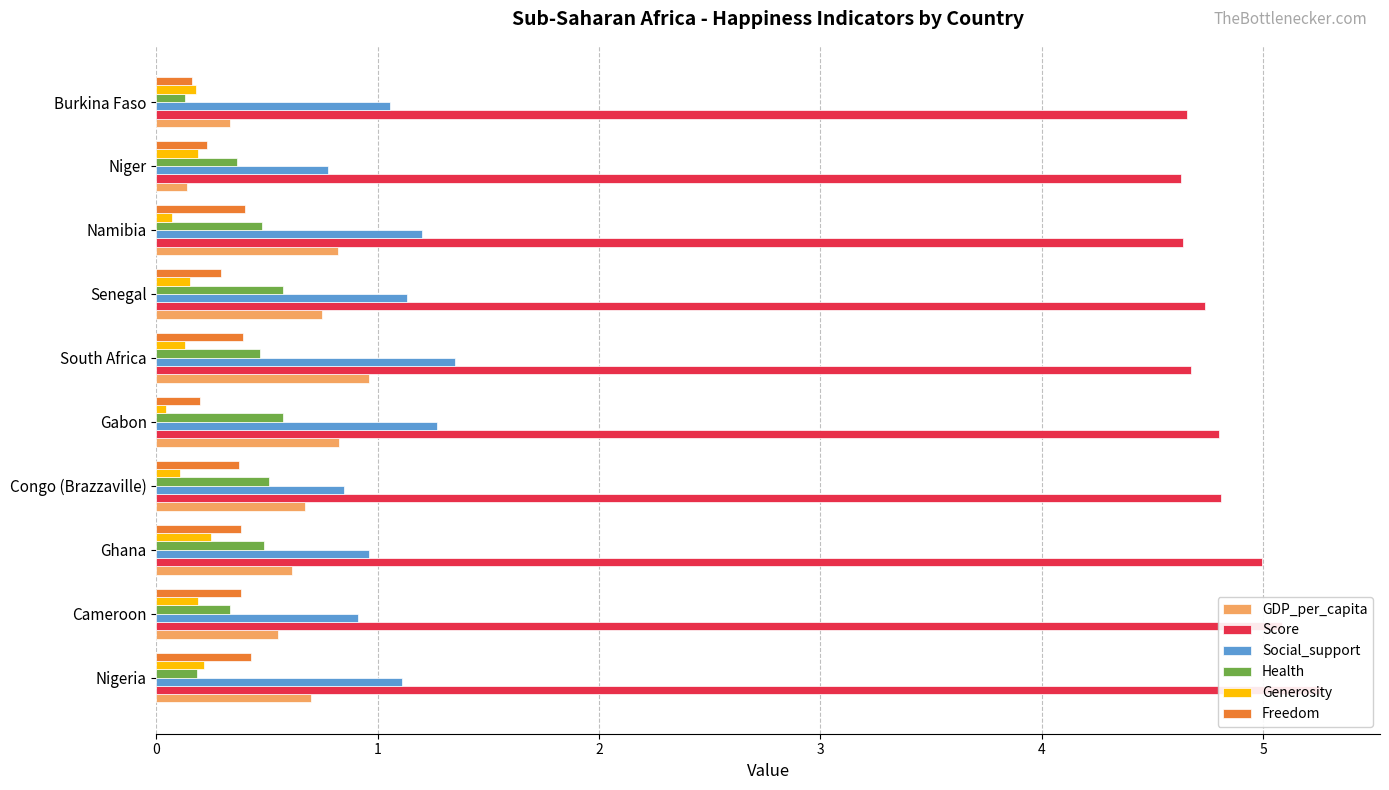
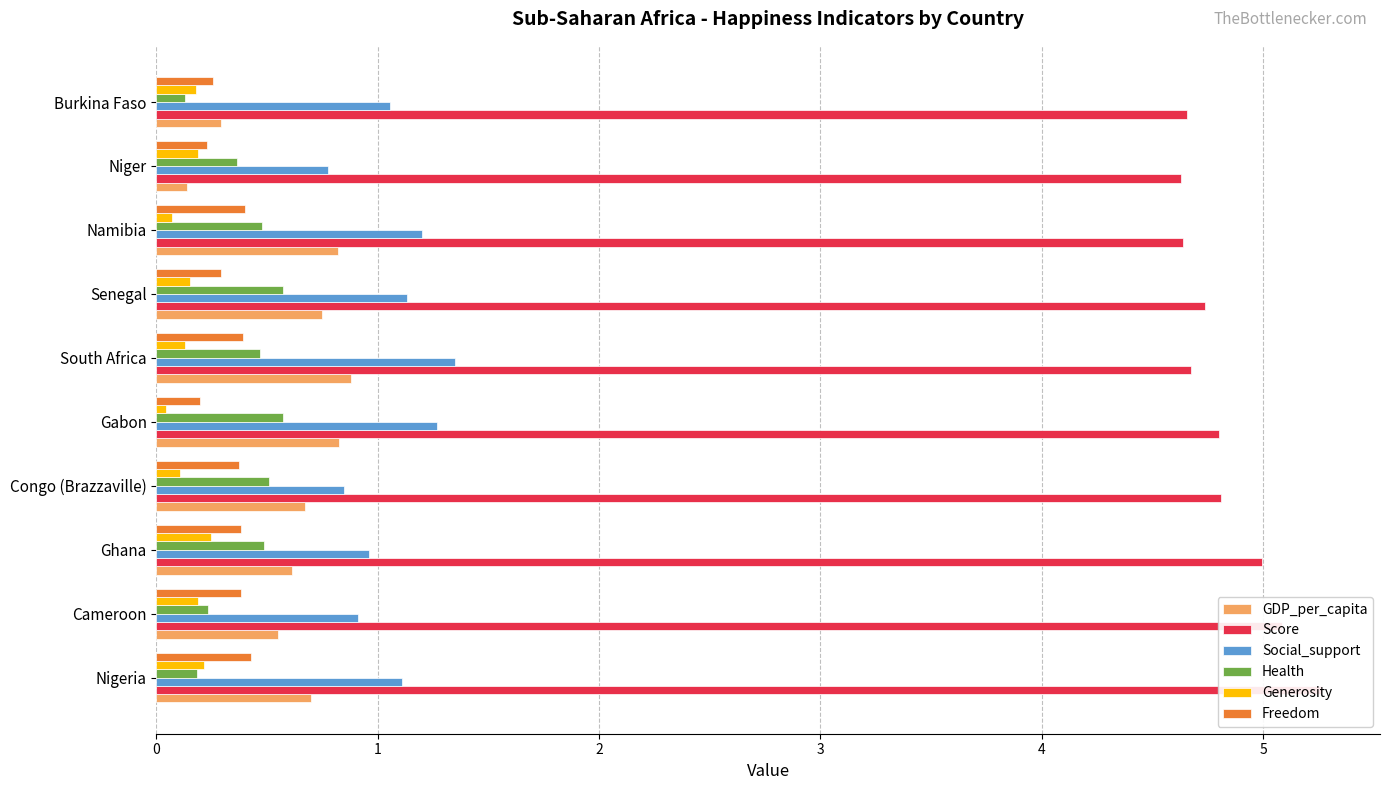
  {
    "GDP_per_capita": {
-     "Burkina Faso": 0.33,
+     "Burkina Faso": 0.29,
      "Niger": 0.14,
      "Namibia": 0.82,
      "Senegal": 0.75,
-     "South Africa": 0.96,
+     "South Africa": 0.88,
      "Gabon": 0.82,
      "Congo (Brazzaville)": 0.67,
      "Ghana": 0.61,
      "Cameroon": 0.55,
      "Nigeria": 0.70
    },
    "Score": {
      "Burkina Faso": 4.66,
      "Niger": 4.63,
      "Namibia": 4.64,
      "Senegal": 4.74,
      "South Africa": 4.68,
      "Gabon": 4.80,
      "Congo (Brazzaville)": 4.81,
      "Ghana": 5.00
    },
    "Social_support": {
      "Burkina Faso": 1.06,
      "Niger": 0.77,
      "Namibia": 1.20,
      "Senegal": 1.13,
      "South Africa": 1.35,
      "Gabon": 1.27,
      "Congo (Brazzaville)": 0.85,
      "Ghana": 0.96,
      "Cameroon": 0.91,
      "Nigeria": 1.11
    },
    "Health": {
      "Burkina Faso": 0.13,
      "Niger": 0.37,
      "Namibia": 0.48,
      "Senegal": 0.57,
      "South Africa": 0.47,
      "Gabon": 0.57,
      "Congo (Brazzaville)": 0.51,
      "Ghana": 0.49,
-     "Cameroon": 0.33,
+     "Cameroon": 0.23,
      "Nigeria": 0.19
    },
    "Generosity": {
      "Burkina Faso": 0.18,
      "Niger": 0.19,
      "Namibia": 0.07,
      "Senegal": 0.15,
      "South Africa": 0.13,
      "Gabon": 0.04,
      "Congo (Brazzaville)": 0.11,
      "Ghana": 0.25,
      "Cameroon": 0.19,
      "Nigeria": 0.22
    },
    "Freedom": {
-     "Burkina Faso": 0.16,
+     "Burkina Faso": 0.26,
      "Niger": 0.23,
      "Namibia": 0.40,
      "Senegal": 0.29,
      "South Africa": 0.39,
      "Gabon": 0.20,
      "Congo (Brazzaville)": 0.37,
      "Ghana": 0.38,
      "Cameroon": 0.38,
      "Nigeria": 0.43
    }
  }
